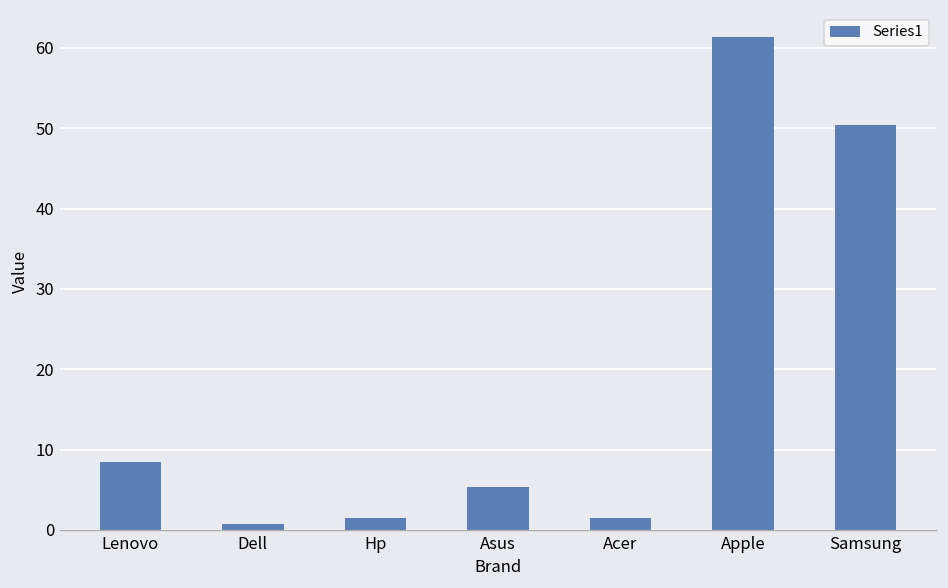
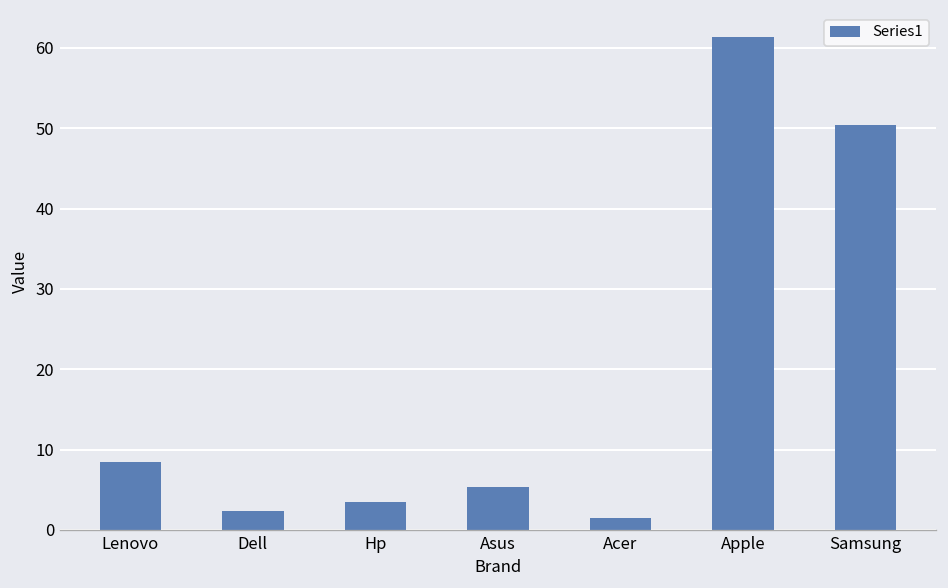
  {
    "Lenovo": 8,
-   "Dell": 1,
-   "Hp": 2,
+   "Dell": 2,
+   "Hp": 4,
    "Asus": 5,
    "Acer": 2,
    "Apple": 61,
    "Samsung": 50
  }
